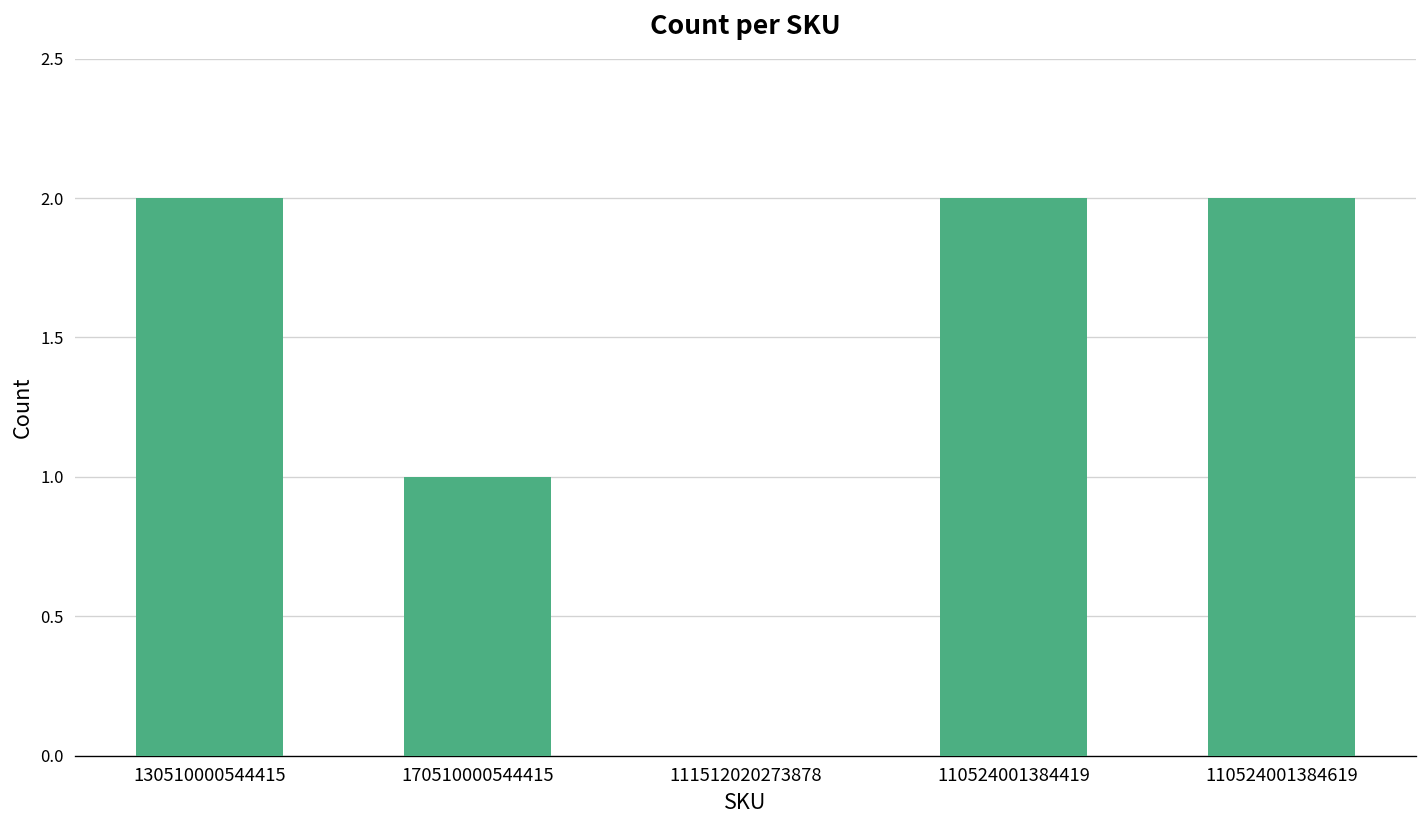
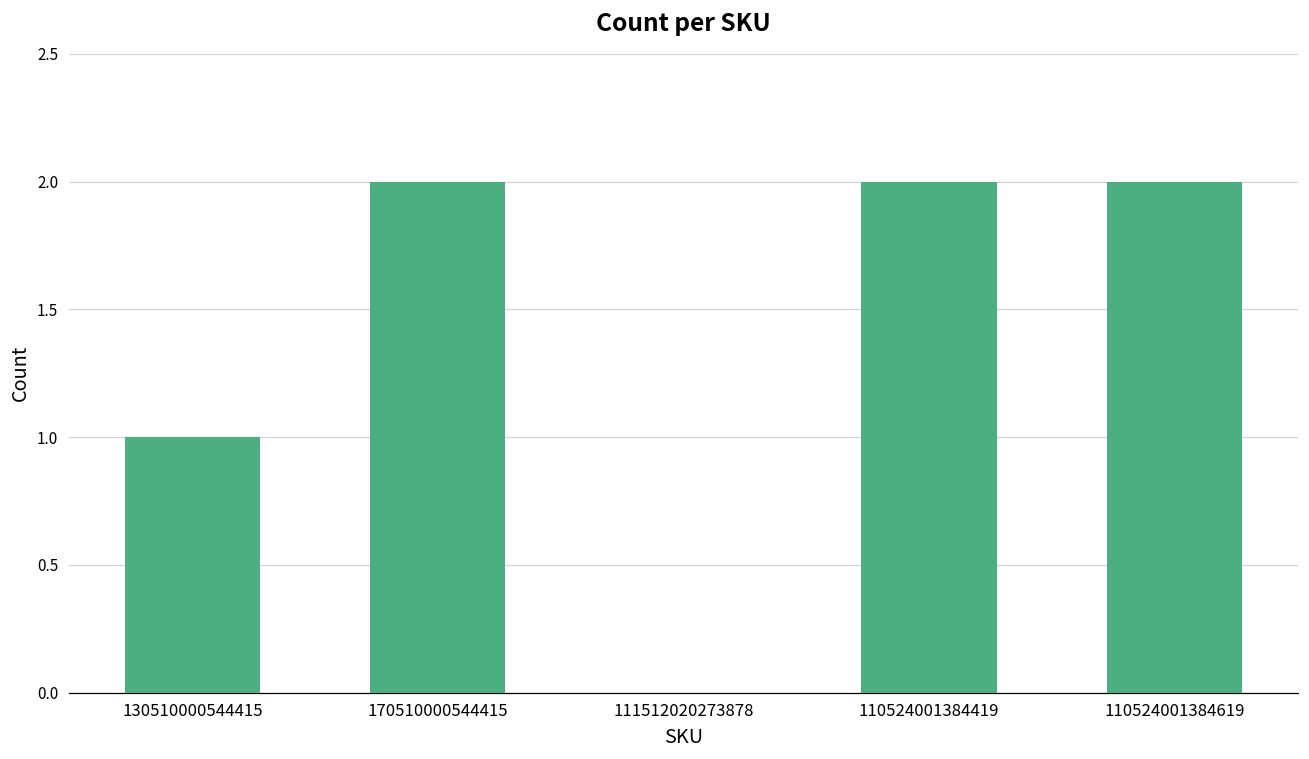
  {
-   "130510000544415": 2,
-   "170510000544415": 1,
+   "130510000544415": 1,
+   "170510000544415": 2,
    "111512020273878": 0,
    "110524001384419": 2,
    "110524001384619": 2
  }
